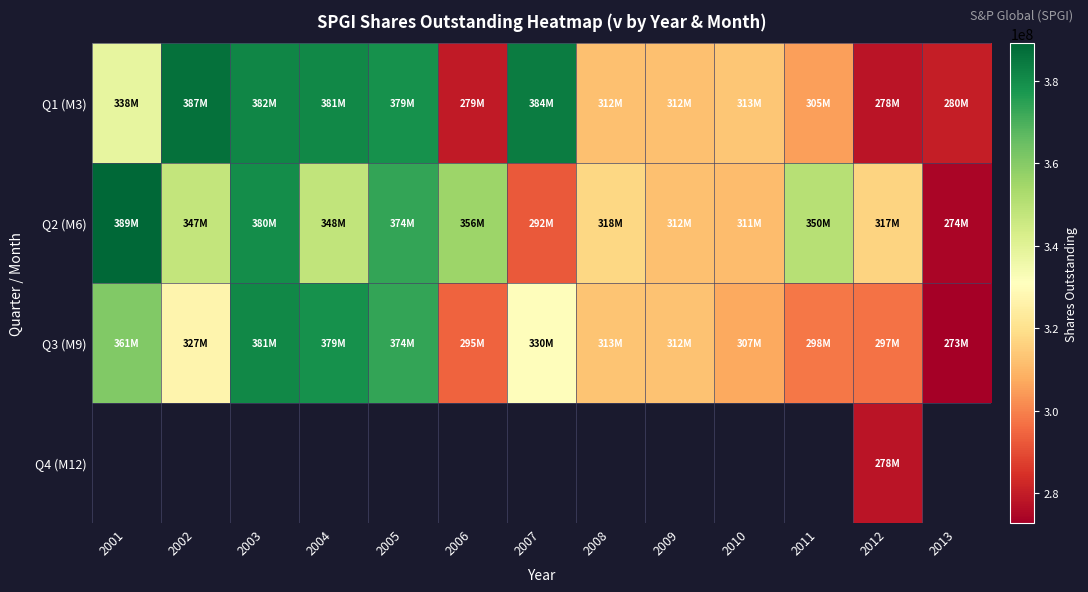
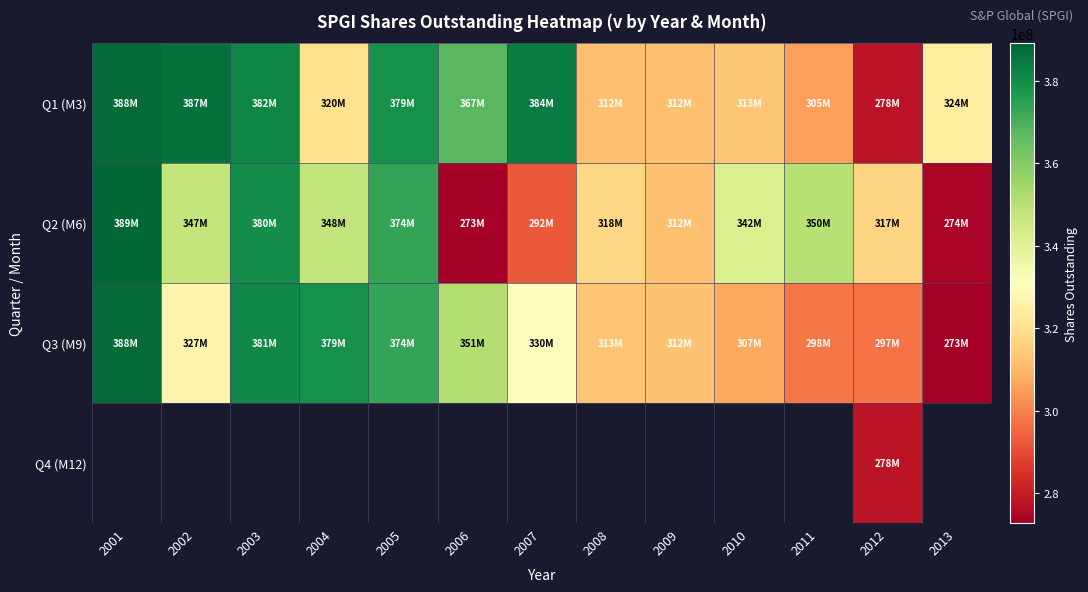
  {
    "Q1 (M3)": {
-     "2001": "338M",
+     "2001": "388M",
      "2002": "387M",
      "2003": "382M",
-     "2004": "381M",
+     "2004": "320M",
      "2005": "379M",
-     "2006": "279M",
+     "2006": "367M",
      "2007": "384M",
      "2008": "312M",
      "2009": "312M",
      "2010": "313M",
      "2011": "305M",
      "2012": "278M",
-     "2013": "280M"
+     "2013": "324M"
    },
    "Q2 (M6)": {
      "2001": "389M",
      "2002": "347M",
      "2003": "380M",
      "2004": "348M",
      "2005": "374M",
-     "2006": "356M",
+     "2006": "273M",
      "2007": "292M",
      "2008": "318M",
      "2009": "312M",
-     "2010": "311M",
+     "2010": "342M",
      "2011": "350M",
      "2012": "317M",
      "2013": "274M"
    },
    "Q3 (M9)": {
-     "2001": "361M",
+     "2001": "388M",
      "2002": "327M",
      "2003": "381M",
      "2004": "379M",
      "2005": "374M",
-     "2006": "295M",
+     "2006": "351M",
      "2007": "330M",
      "2008": "313M",
      "2009": "312M",
      "2010": "307M",
      "2011": "298M",
      "2012": "297M",
      "2013": "273M"
    },
    "Q4 (M12)": {
      "2012": "278M"
    }
  }
